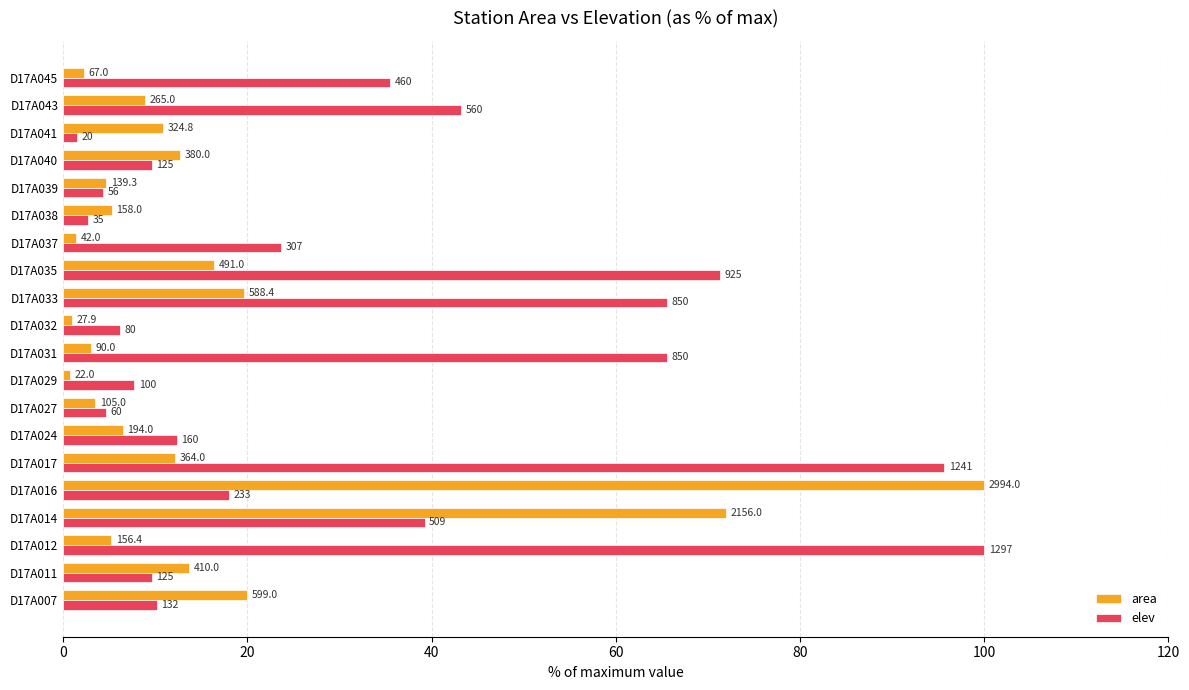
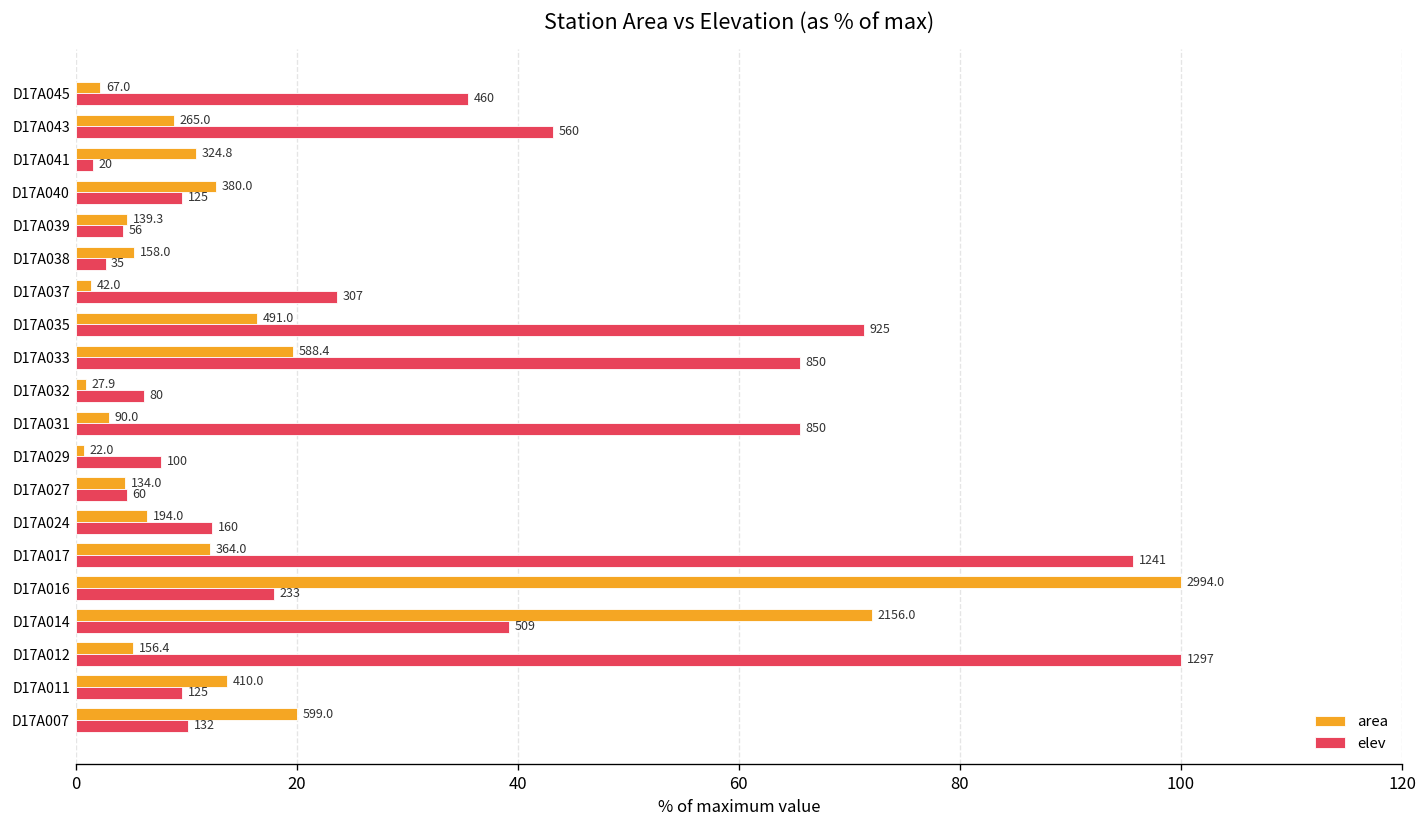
  {
    "area": {
-     "D17A027": 105.0
+     "D17A027": 134.0
    }
  }
